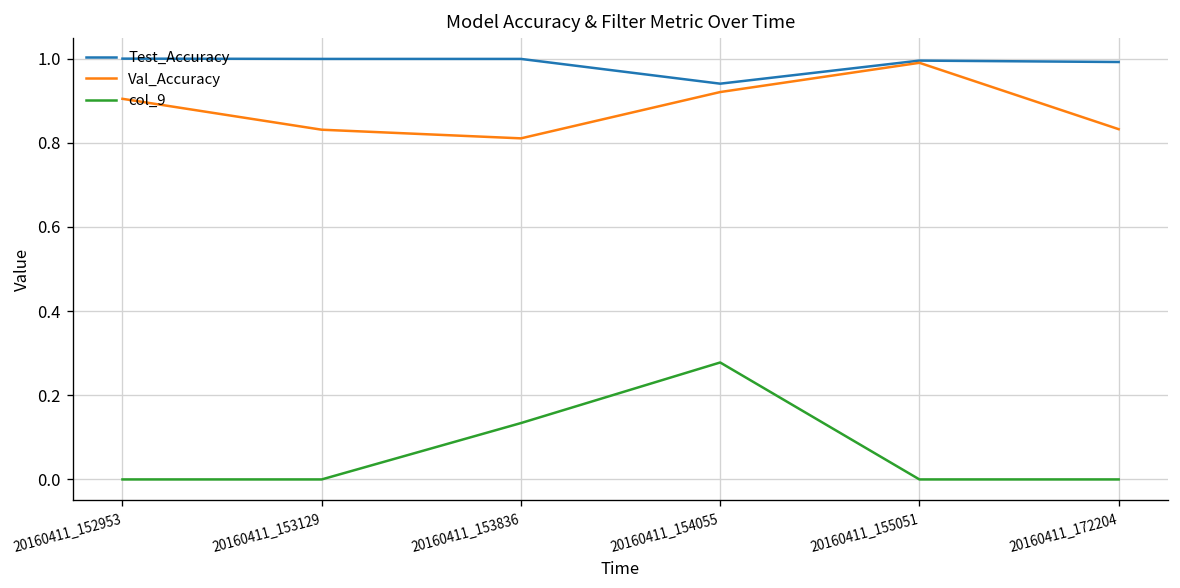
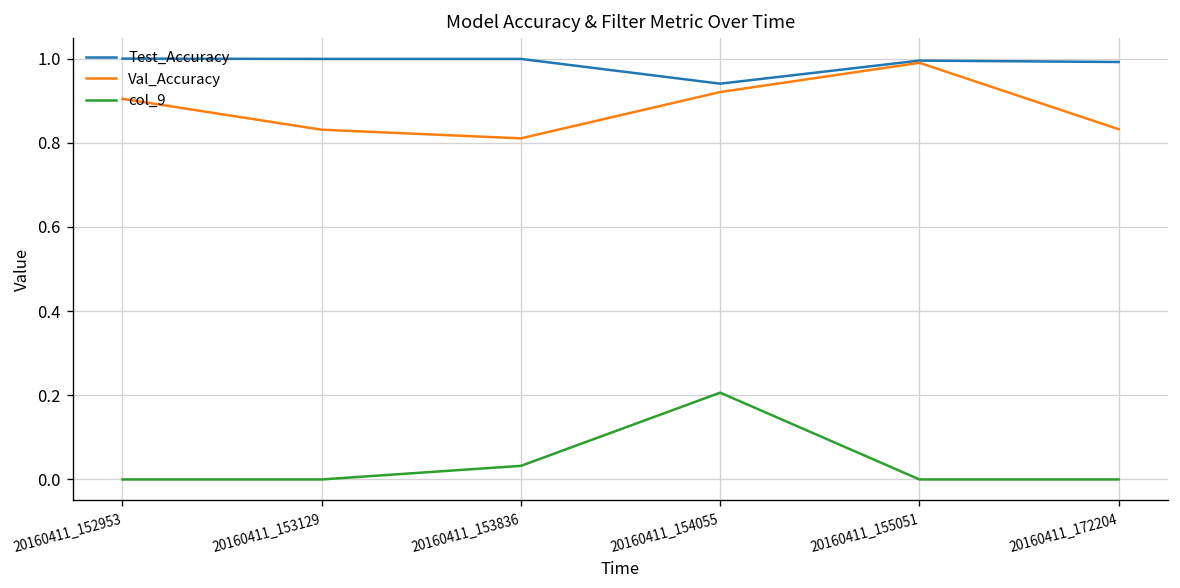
  {
    "Test_Accuracy": {
      "20160411_152953": 1.00,
      "20160411_153129": 1.00,
      "20160411_153836": 1.00,
      "20160411_154055": 0.94,
      "20160411_172204": 0.99
    },
    "Val_Accuracy": {
      "20160411_152953": 0.90,
      "20160411_153129": 0.83,
      "20160411_153836": 0.81,
      "20160411_154055": 0.92,
      "20160411_172204": 0.83
    },
    "col_9": {
      "20160411_152953": 0.00,
      "20160411_153129": 0.00,
-     "20160411_153836": 0.13,
-     "20160411_154055": 0.28,
+     "20160411_153836": 0.03,
+     "20160411_154055": 0.21,
      "20160411_155051": 0.00,
      "20160411_172204": 0.00
    }
  }
